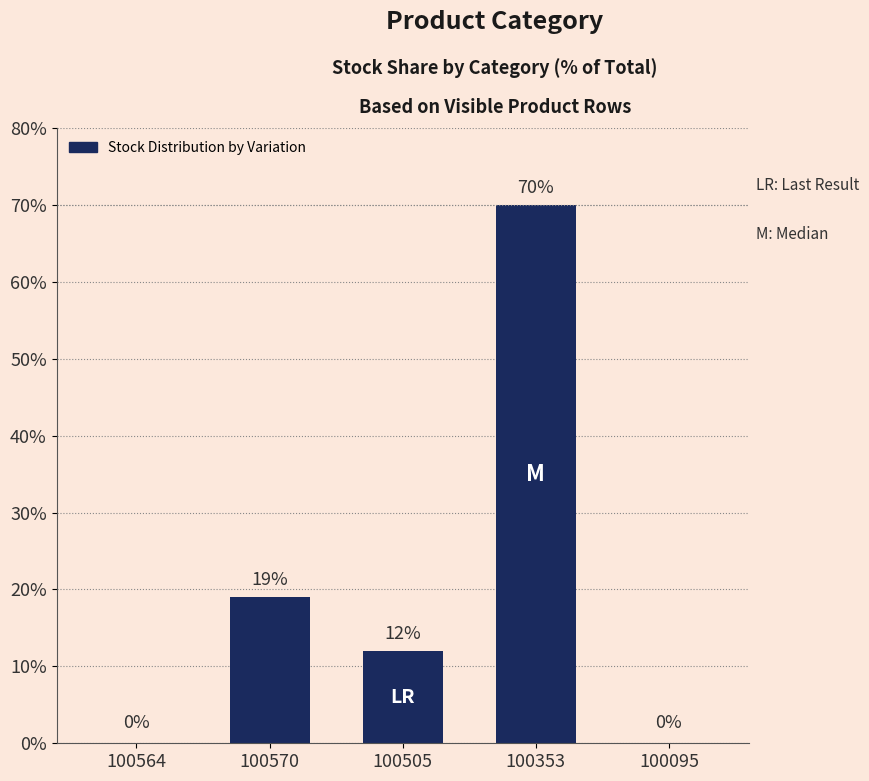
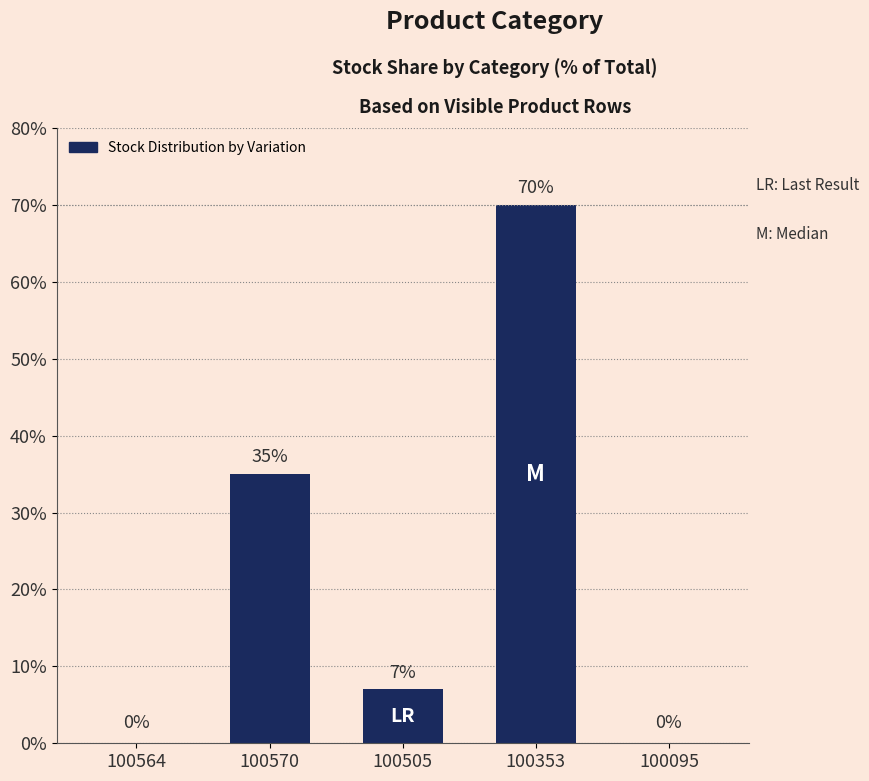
  {
    "100564": "0%",
-   "100570": "19%",
-   "100505": "12%",
+   "100570": "35%",
+   "100505": "7%",
    "100353": "70%",
    "100095": "0%"
  }
